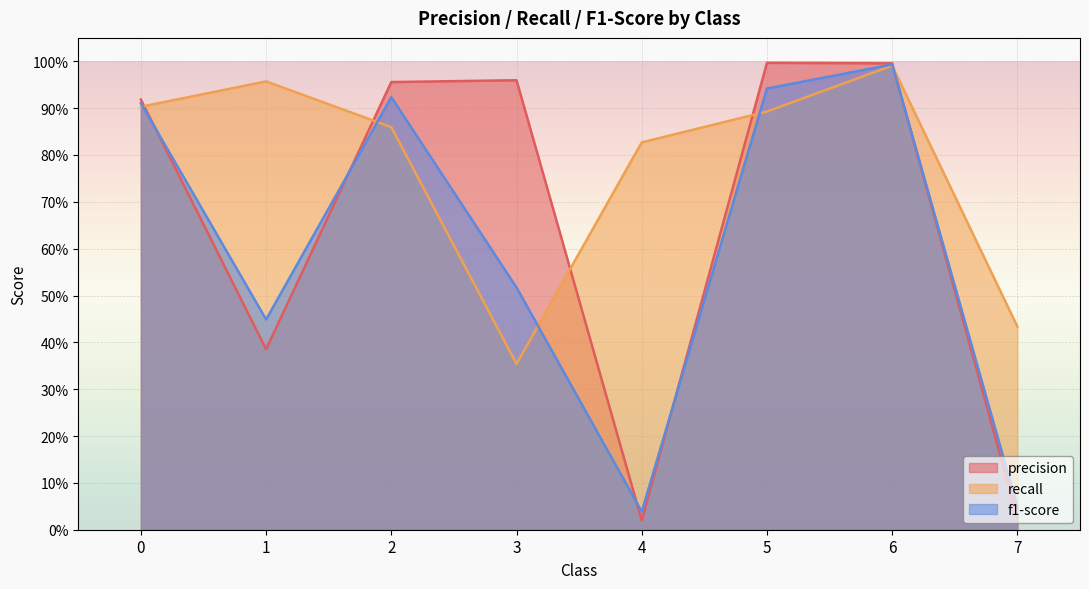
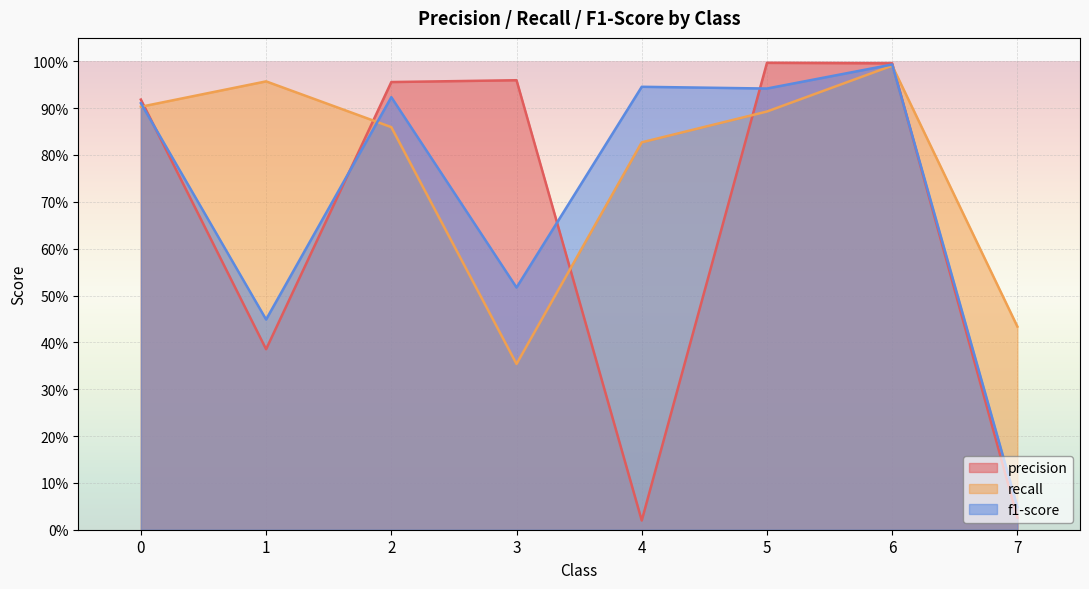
  {
    "f1-score": {
      "0": "91%",
      "1": "45%",
      "2": "92%",
      "3": "52%",
-     "4": "4%",
+     "4": "95%",
      "5": "94%"
    }
  }
